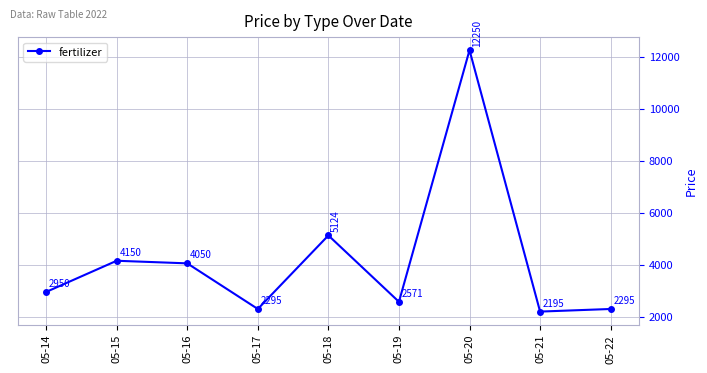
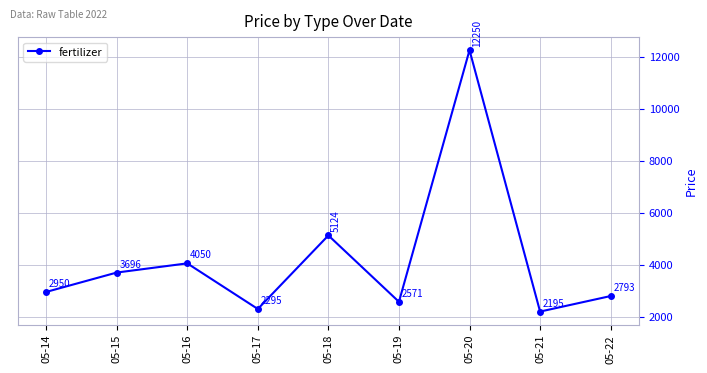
  {
    "05-14": 2950,
-   "05-15": 4150,
+   "05-15": 3696,
    "05-16": 4050,
    "05-17": 2295,
    "05-18": 5124,
    "05-19": 2571,
    "05-20": 12250,
    "05-21": 2195,
-   "05-22": 2295
+   "05-22": 2793
  }
